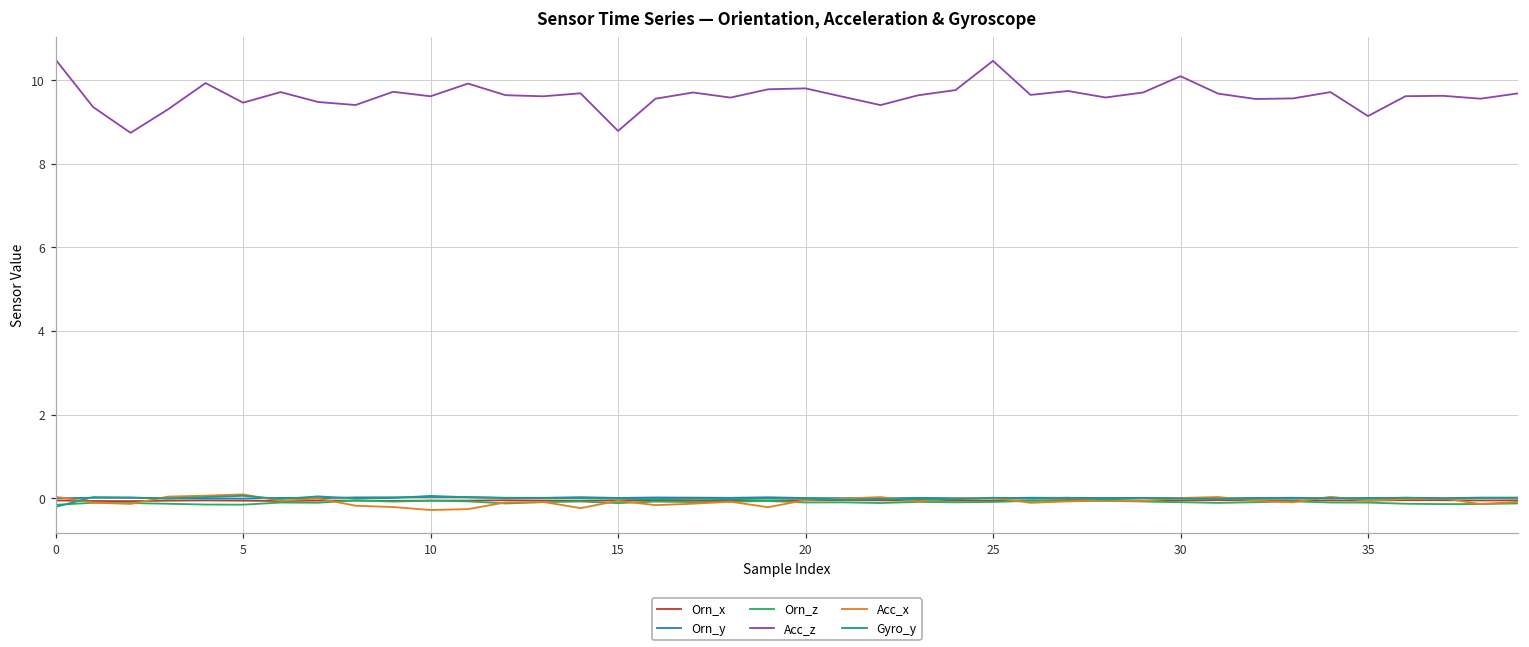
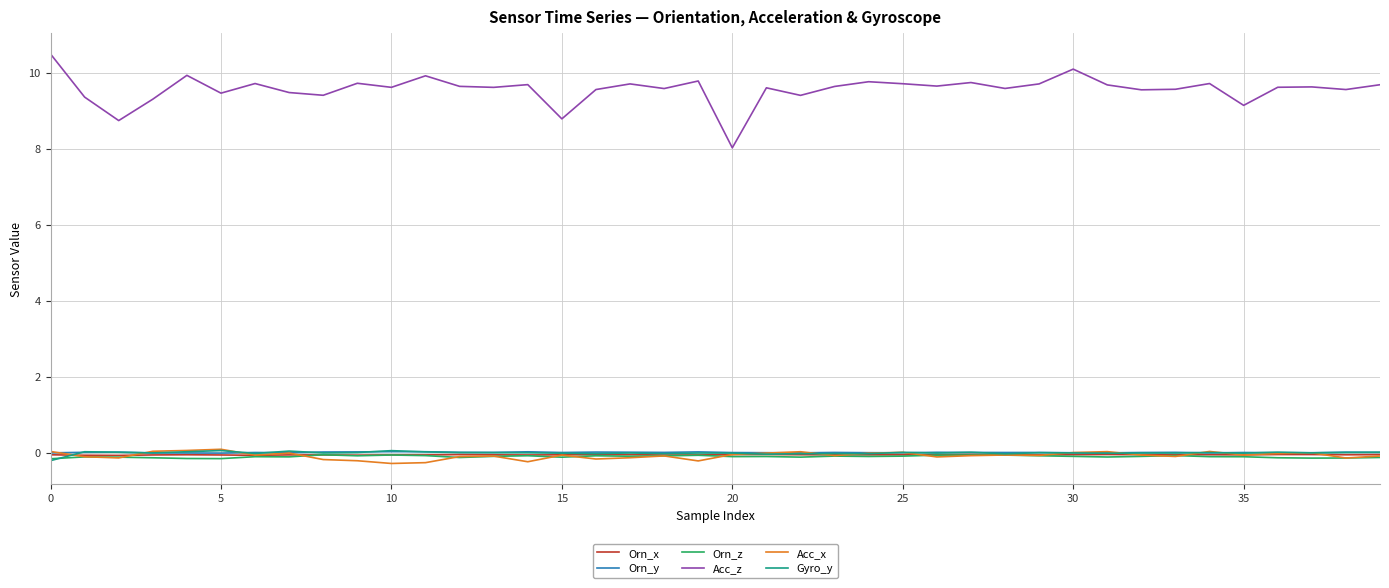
  {
    "Acc_z": {
      "0": 10.5,
      "5": 9.5,
      "10": 9.6,
      "15": 8.8,
-     "20": 9.8,
-     "25": 10.5,
+     "20": 8.0,
+     "25": 9.7,
      "30": 10.1,
      "35": 9.1
    },
    "Acc_x": {
      "10": -0.3
    }
  }
